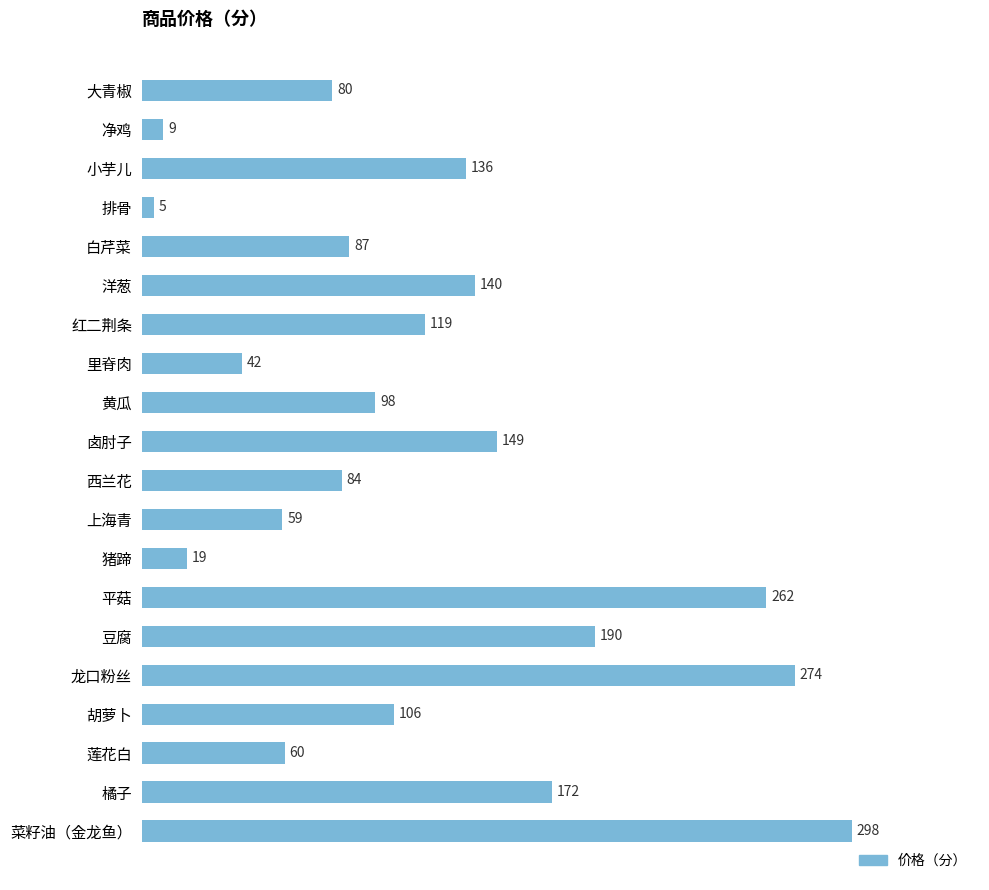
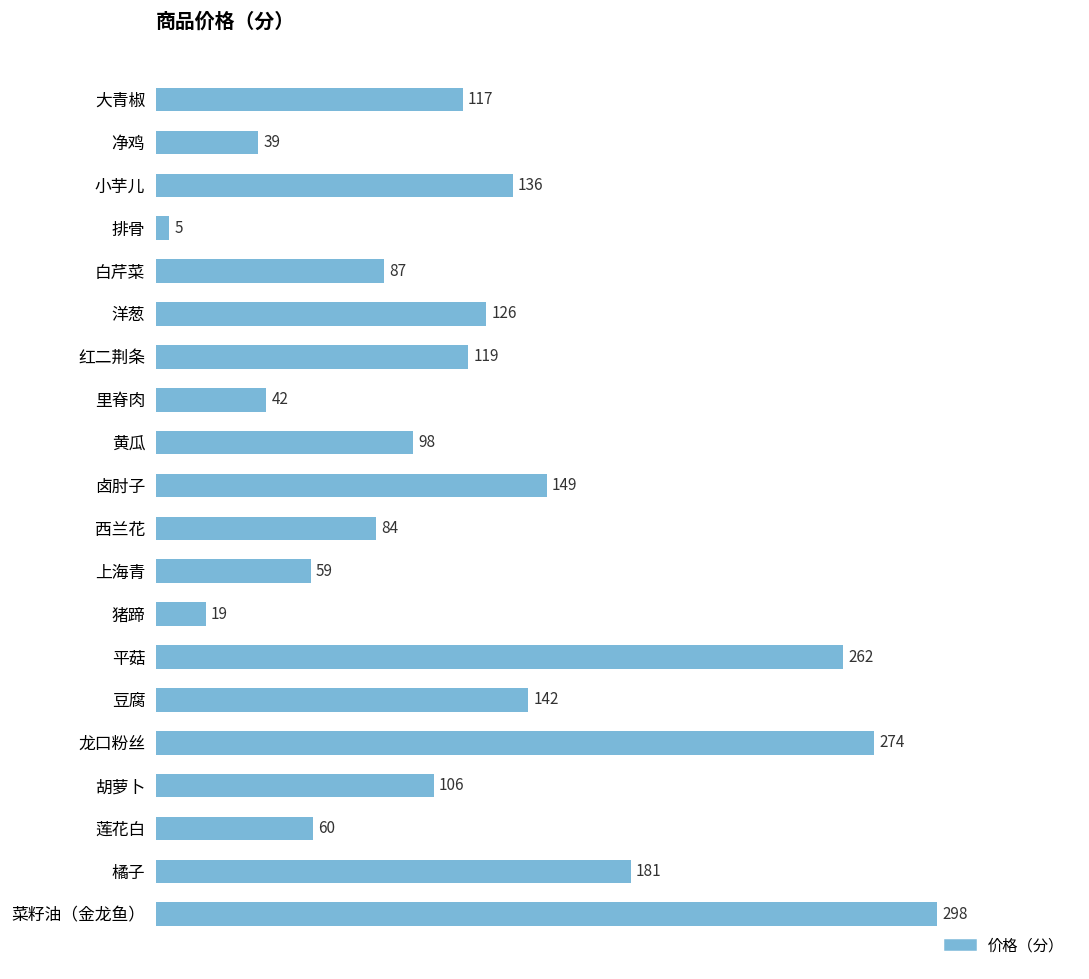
  {
-   "大青椒": 80,
-   "净鸡": 9,
+   "大青椒": 117,
+   "净鸡": 39,
    "小芋儿": 136,
    "排骨": 5,
    "白芹菜": 87,
-   "洋葱": 140,
+   "洋葱": 126,
    "红二荆条": 119,
    "里脊肉": 42,
    "黄瓜": 98,
    "卤肘子": 149,
    "西兰花": 84,
    "上海青": 59,
    "猪蹄": 19,
    "平菇": 262,
-   "豆腐": 190,
+   "豆腐": 142,
    "龙口粉丝": 274,
    "胡萝卜": 106,
    "莲花白": 60,
-   "橘子": 172,
+   "橘子": 181,
    "菜籽油（金龙鱼）": 298
  }
